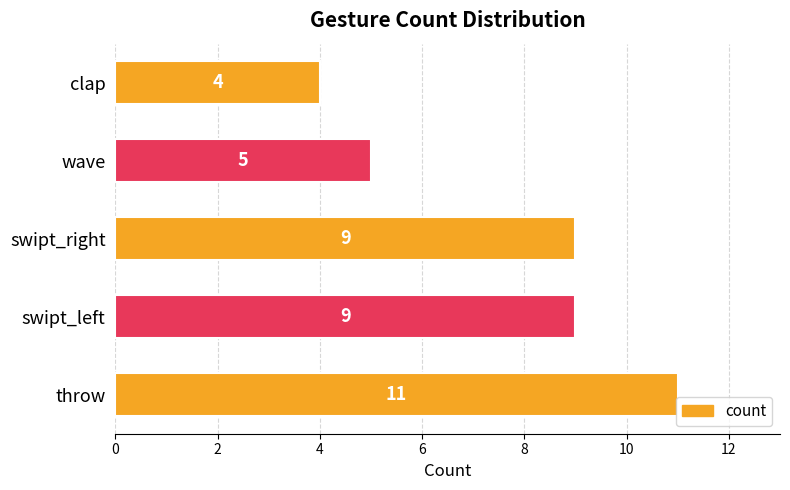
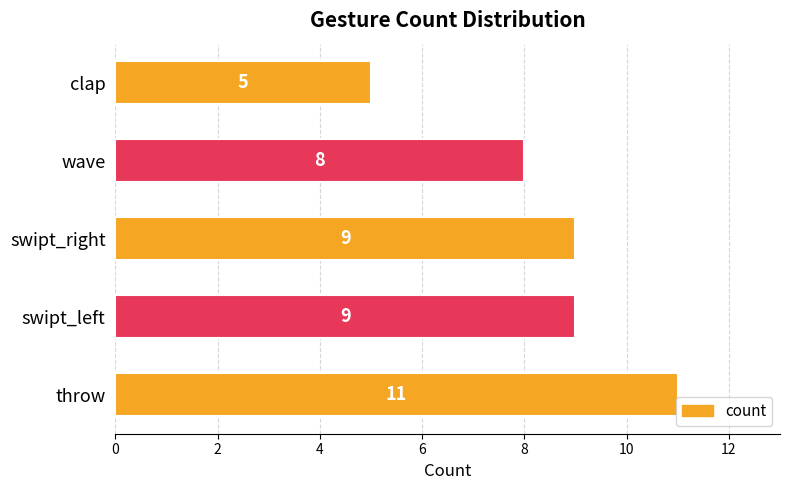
  {
-   "clap": 4,
-   "wave": 5,
+   "clap": 5,
+   "wave": 8,
    "swipt_right": 9,
    "swipt_left": 9,
    "throw": 11
  }
